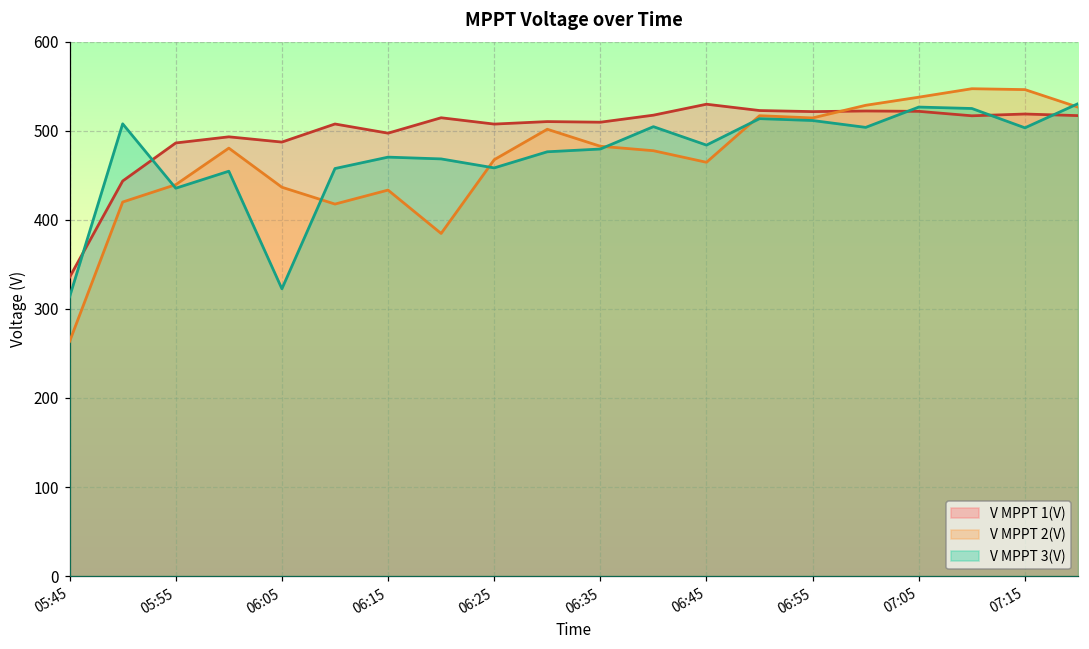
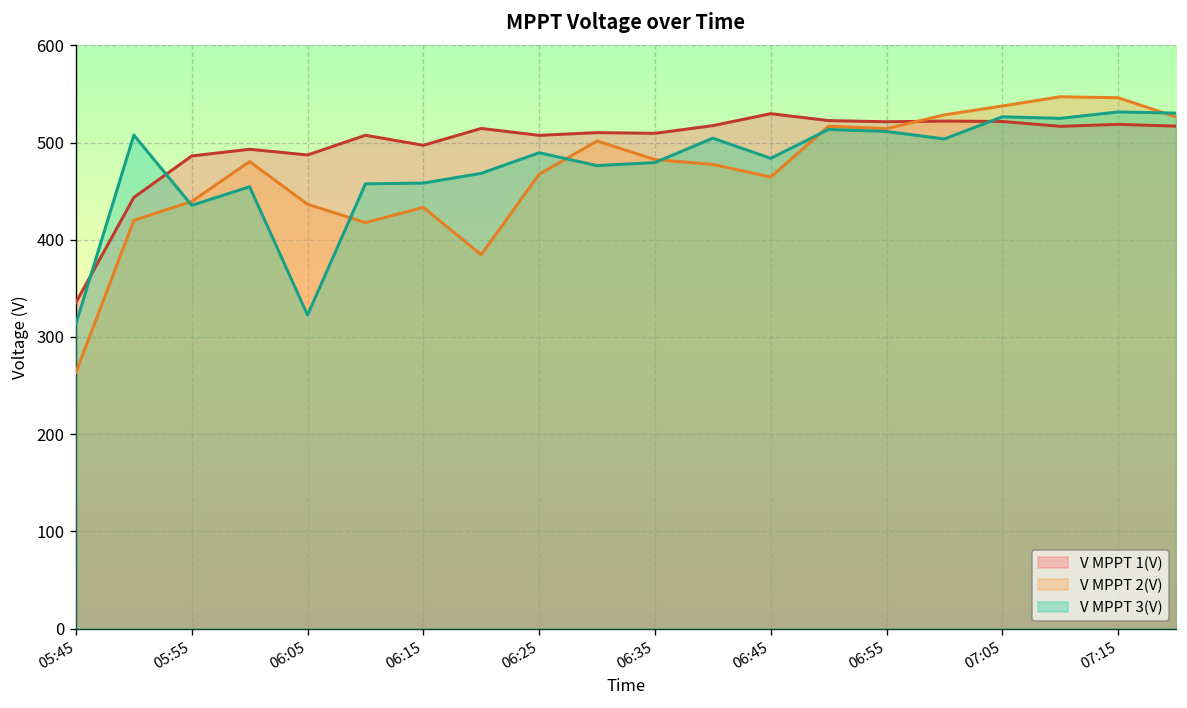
  {
    "V MPPT 3(V)": {
      "05:45": 310,
      "05:55": 440,
      "06:05": 320,
-     "06:15": 470,
-     "06:25": 460,
+     "06:15": 460,
+     "06:25": 490,
      "06:45": 480,
      "07:05": 530,
-     "07:15": 500
+     "07:15": 530
    }
  }
